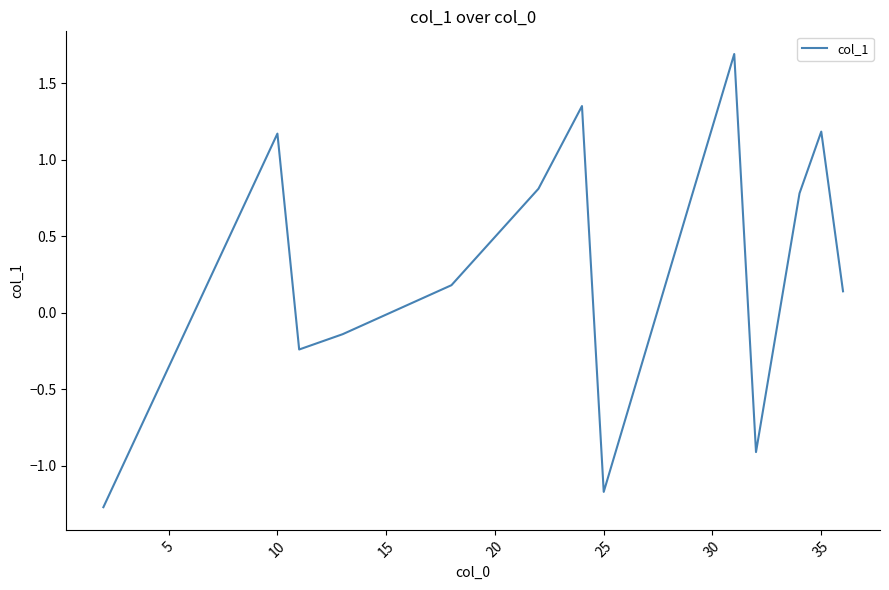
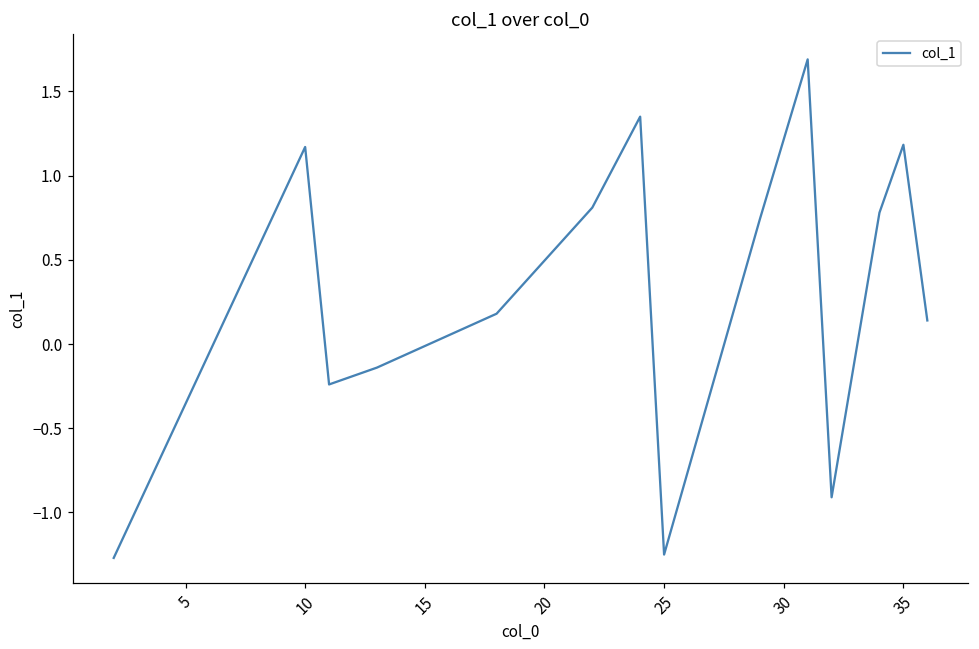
  {
    "10": 1.17,
-   "25": -1.17,
+   "25": -1.25,
    "35": 1.18
  }
